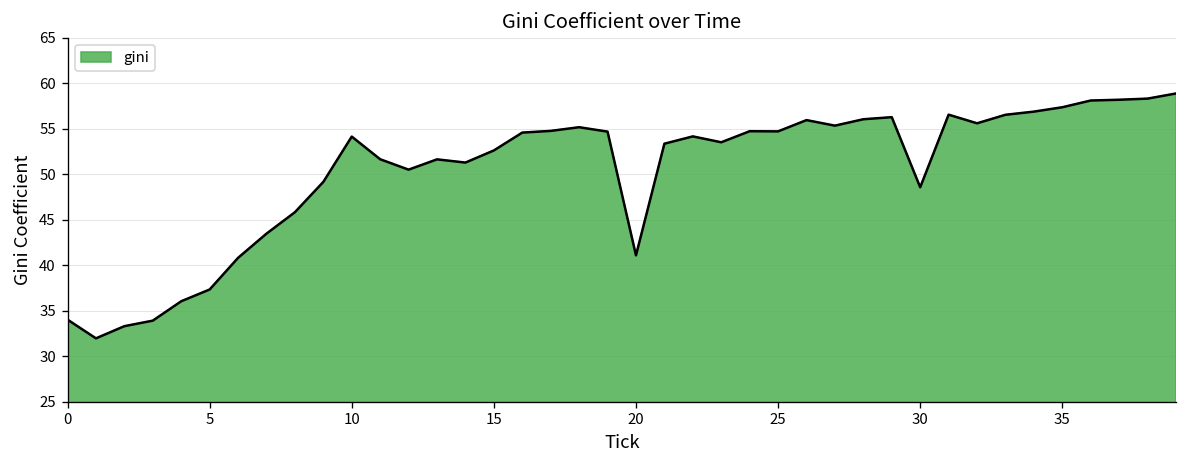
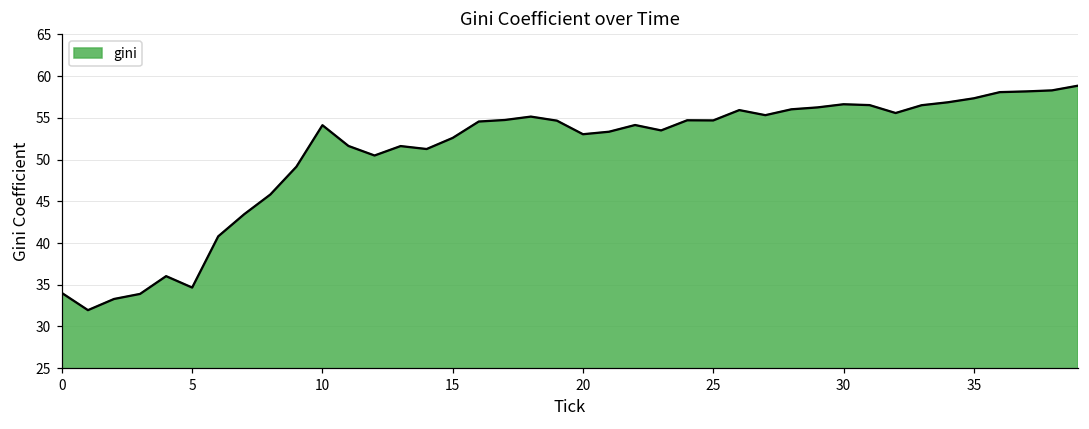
  {
    "0": 34,
-   "5": 37,
+   "5": 35,
    "10": 54,
    "15": 53,
-   "20": 41,
+   "20": 53,
    "25": 55,
-   "30": 49,
+   "30": 57,
    "35": 57
  }
